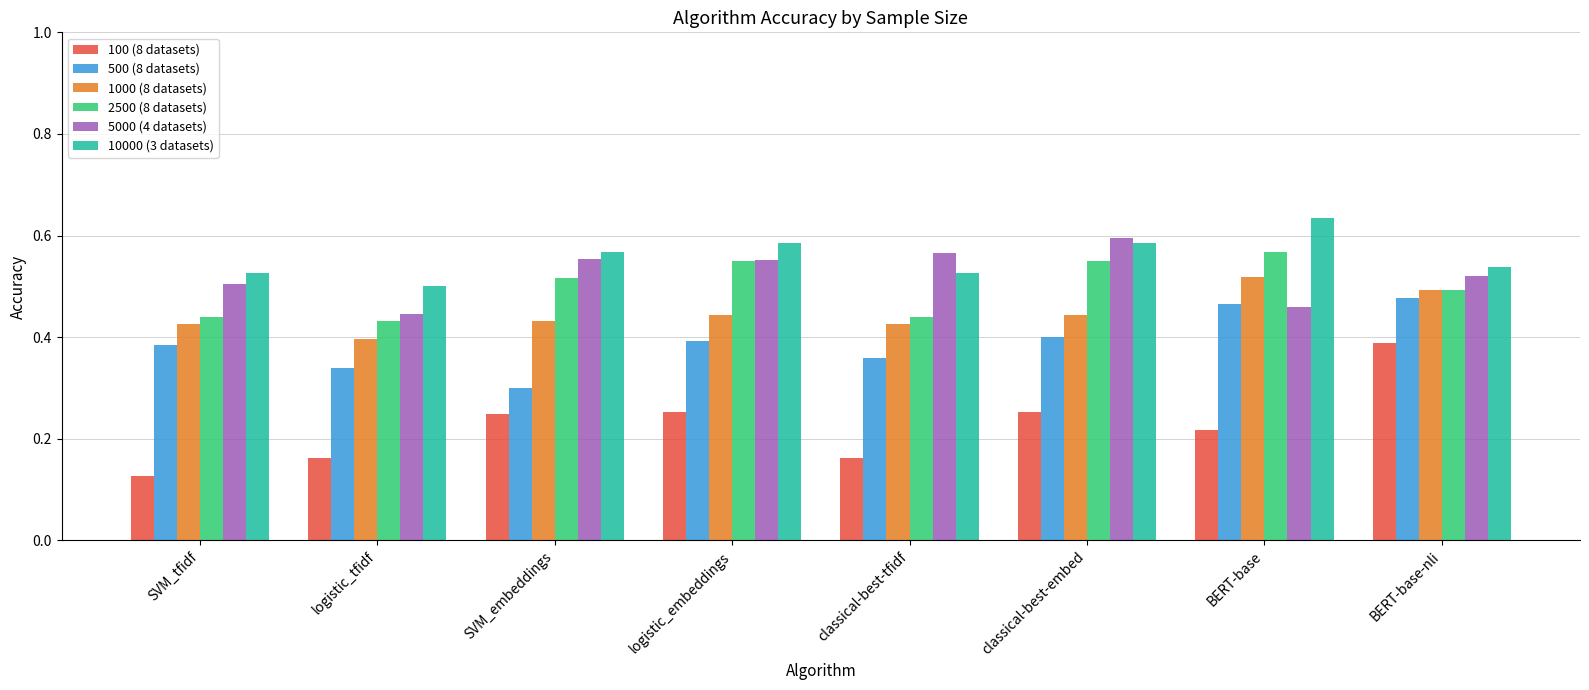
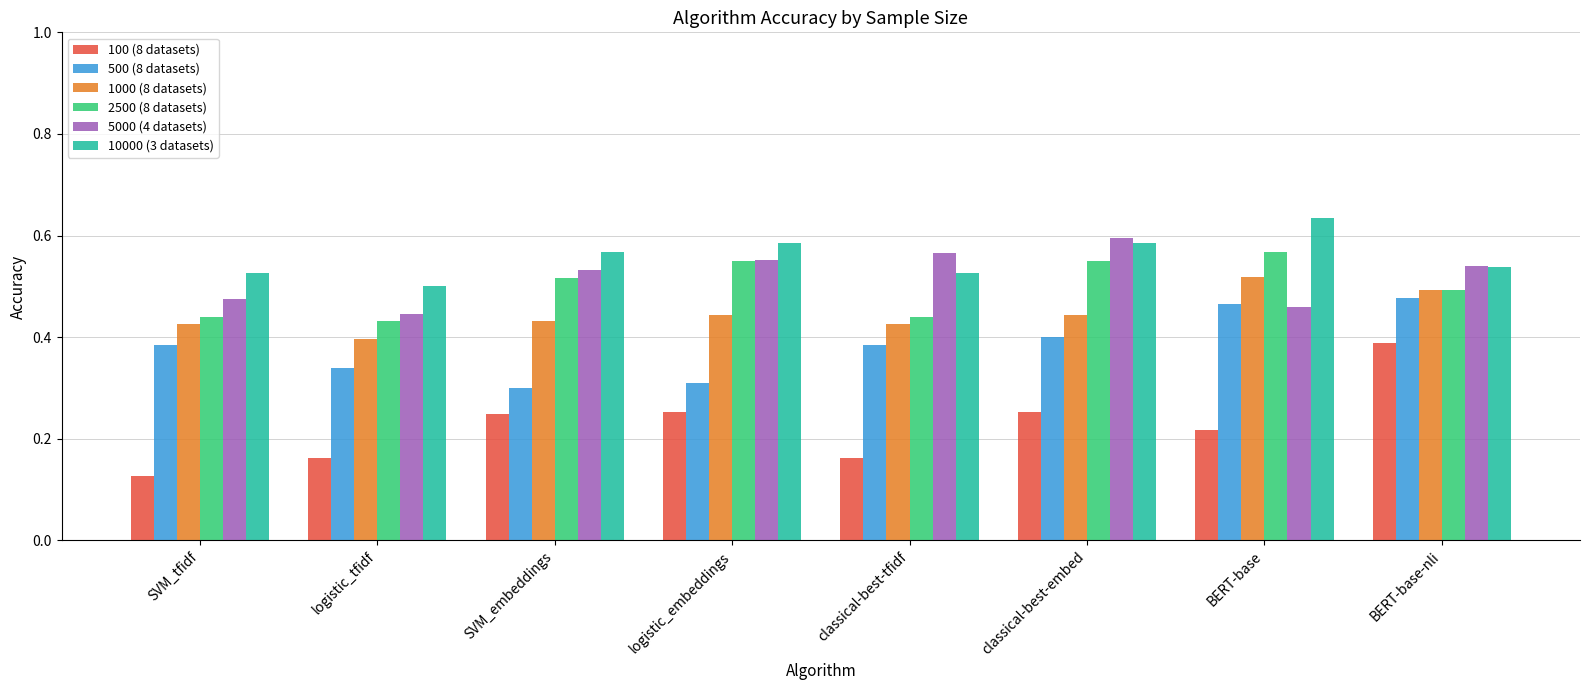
  {
    "500 (8 datasets)": {
      "SVM_tfidf": 0.39,
      "logistic_tfidf": 0.34,
      "SVM_embeddings": 0.30,
-     "logistic_embeddings": 0.39,
-     "classical-best-tfidf": 0.36,
+     "logistic_embeddings": 0.31,
+     "classical-best-tfidf": 0.39,
      "classical-best-embed": 0.40,
      "BERT-base": 0.47,
      "BERT-base-nli": 0.48
    },
    "5000 (4 datasets)": {
-     "SVM_tfidf": 0.50,
+     "SVM_tfidf": 0.48,
      "logistic_tfidf": 0.45,
-     "SVM_embeddings": 0.55,
+     "SVM_embeddings": 0.53,
      "logistic_embeddings": 0.55,
      "classical-best-tfidf": 0.57,
      "classical-best-embed": 0.60,
      "BERT-base": 0.46,
-     "BERT-base-nli": 0.52
+     "BERT-base-nli": 0.54
    }
  }
